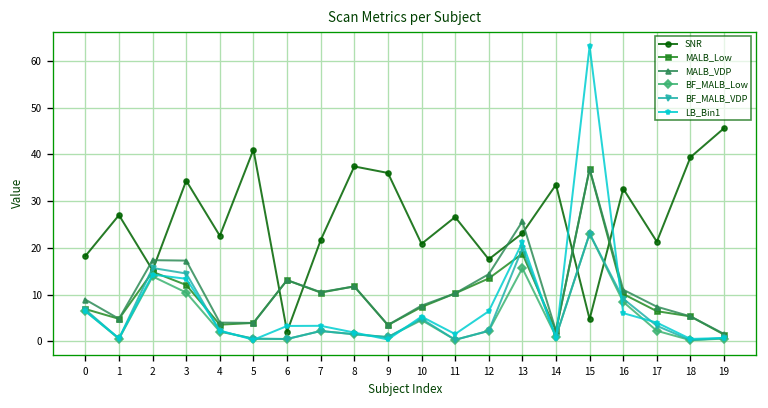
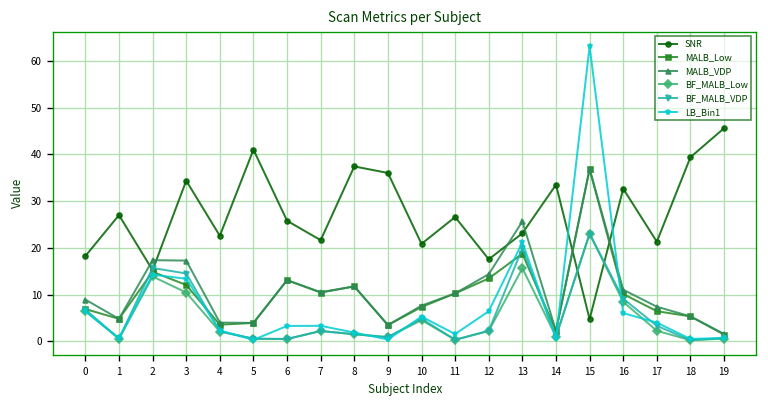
  {
    "SNR": {
      "0": 18,
      "1": 27,
      "3": 34,
      "4": 23,
      "5": 41,
-     "6": 2,
+     "6": 26,
      "7": 22,
      "8": 37,
      "9": 36,
      "10": 21,
      "11": 27,
      "12": 18,
      "13": 23,
      "14": 34,
      "15": 5,
      "16": 33,
      "17": 21,
      "18": 39,
      "19": 46
    }
  }
